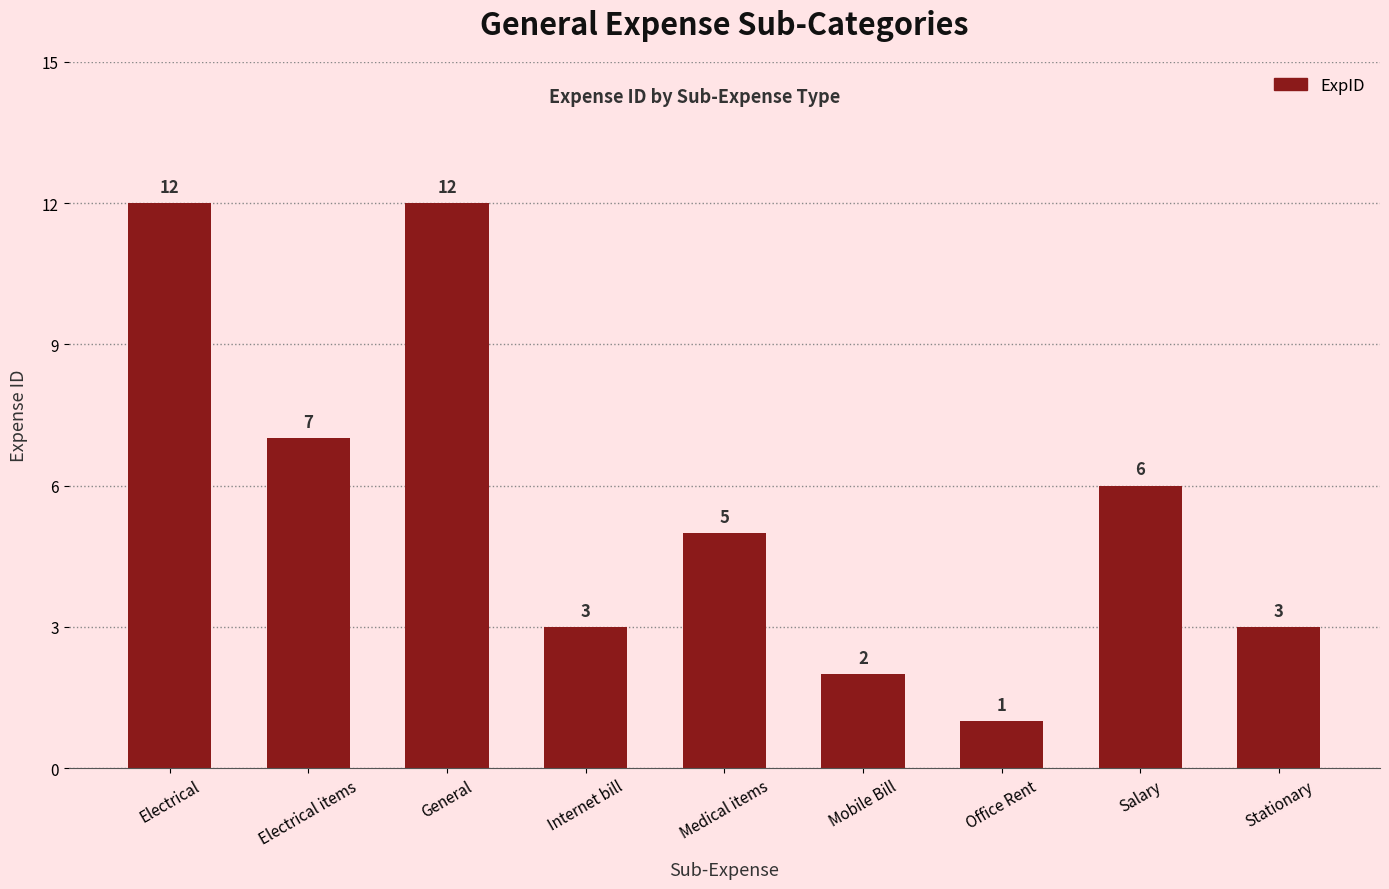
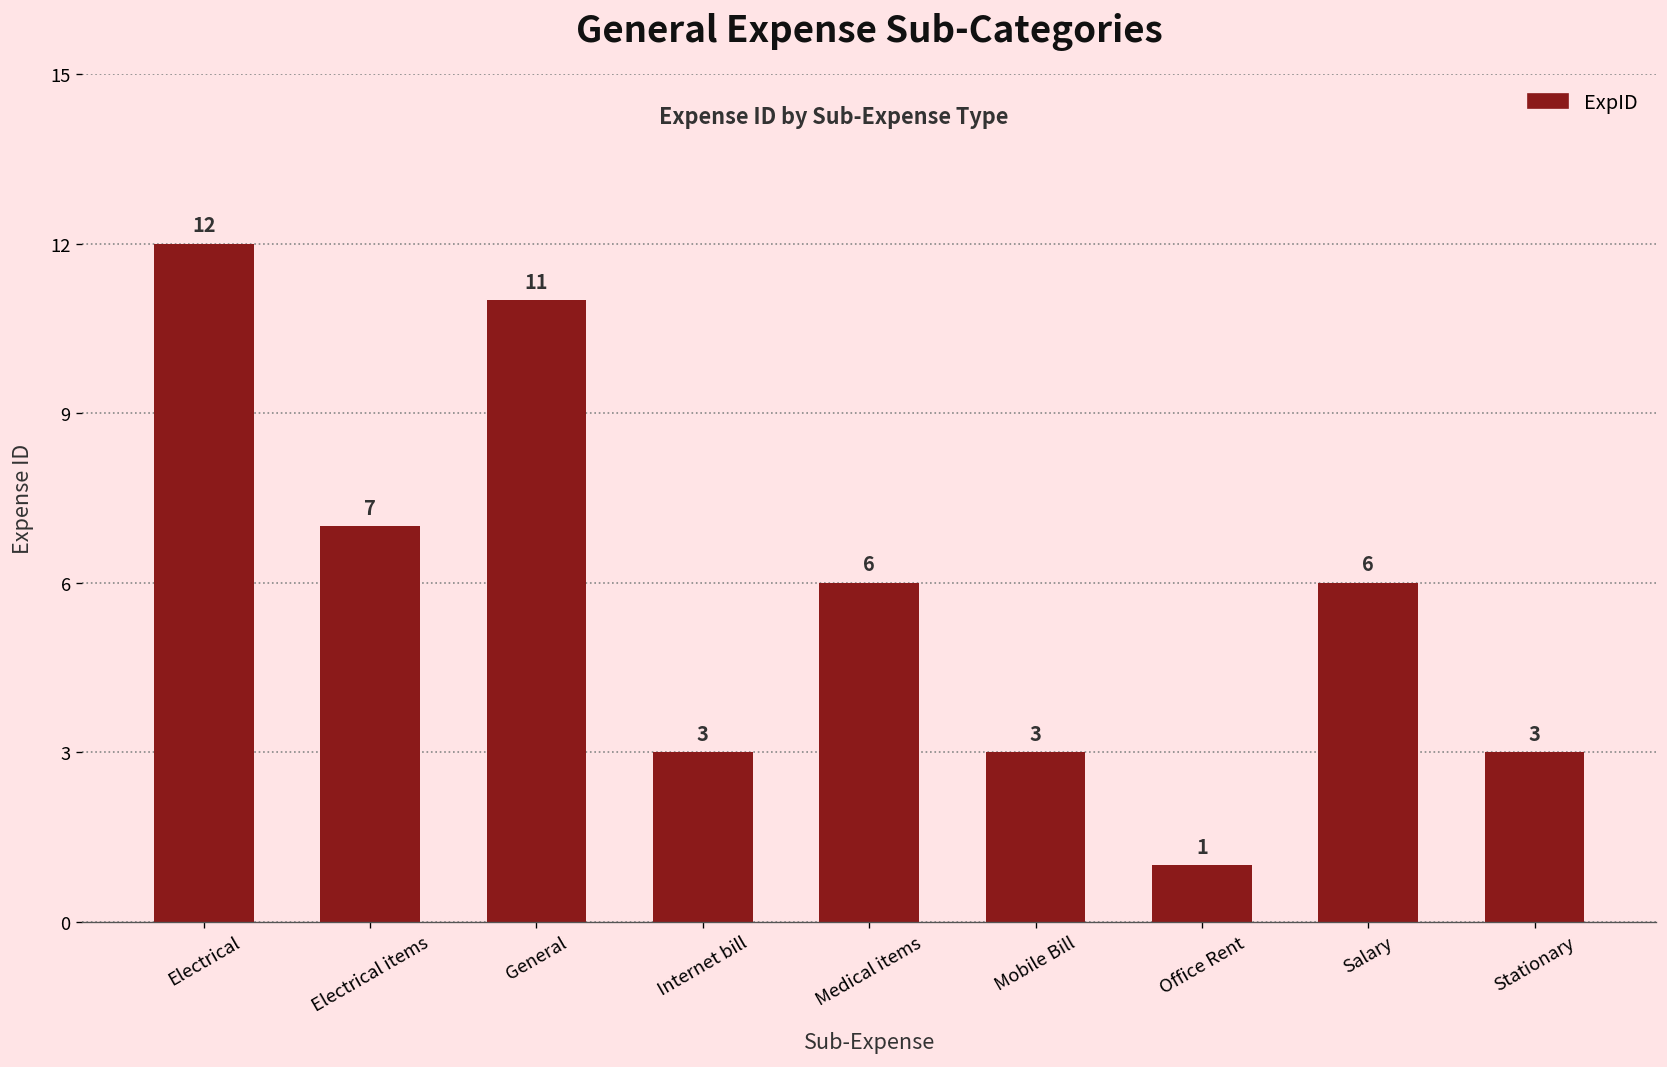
  {
    "Electrical": 12,
    "Electrical items": 7,
-   "General": 12,
+   "General": 11,
    "Internet bill": 3,
-   "Medical items": 5,
-   "Mobile Bill": 2,
+   "Medical items": 6,
+   "Mobile Bill": 3,
    "Office Rent": 1,
    "Salary": 6,
    "Stationary": 3
  }
